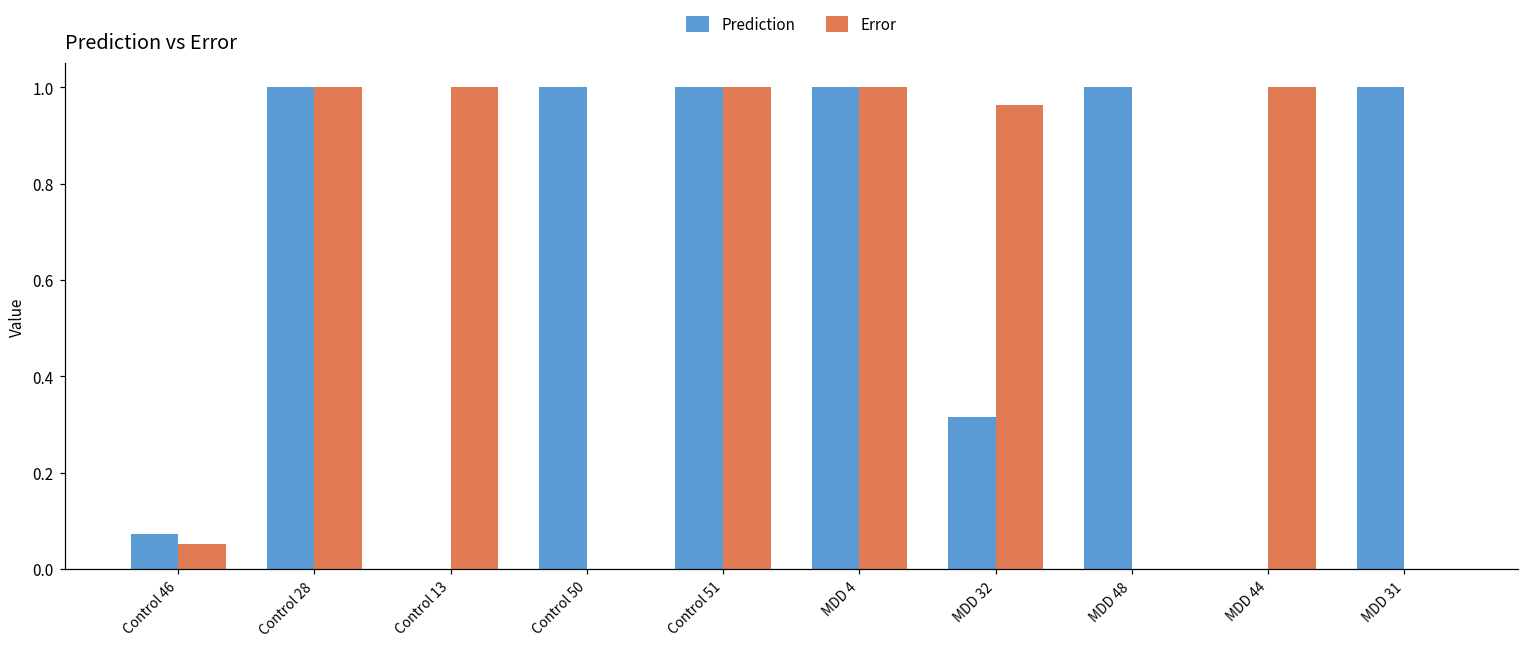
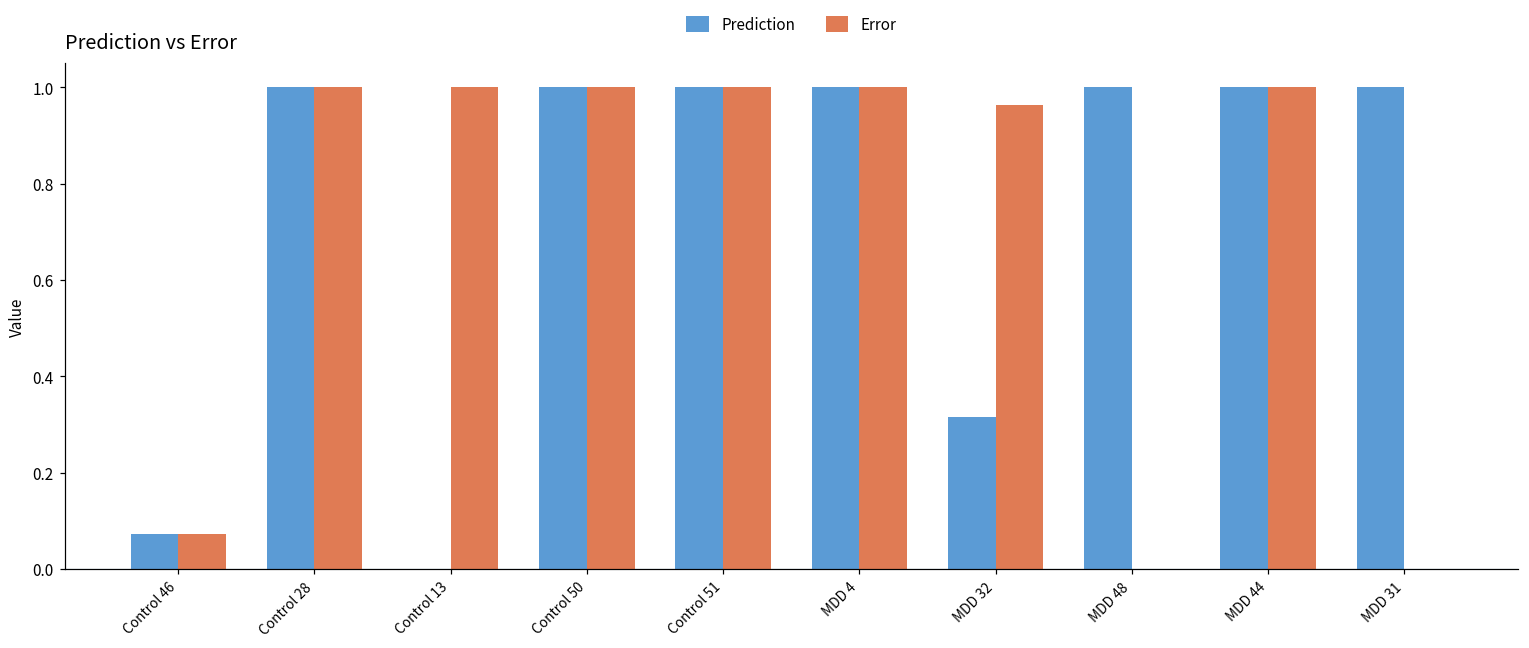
  {
    "Prediction": {
      "Control 46": 0.07,
      "Control 28": 1,
      "Control 50": 1,
      "Control 51": 1,
      "MDD 4": 1,
      "MDD 32": 0.31,
      "MDD 48": 1,
-     "MDD 44": 0,
+     "MDD 44": 1,
      "MDD 31": 1
    },
    "Error": {
-     "Control 46": 0.05,
+     "Control 46": 0.07,
      "Control 28": 1.00,
      "Control 13": 1.00,
-     "Control 50": 0,
+     "Control 50": 1,
      "Control 51": 1.00,
      "MDD 4": 1.00,
      "MDD 32": 0.96,
      "MDD 44": 1.00
    }
  }
